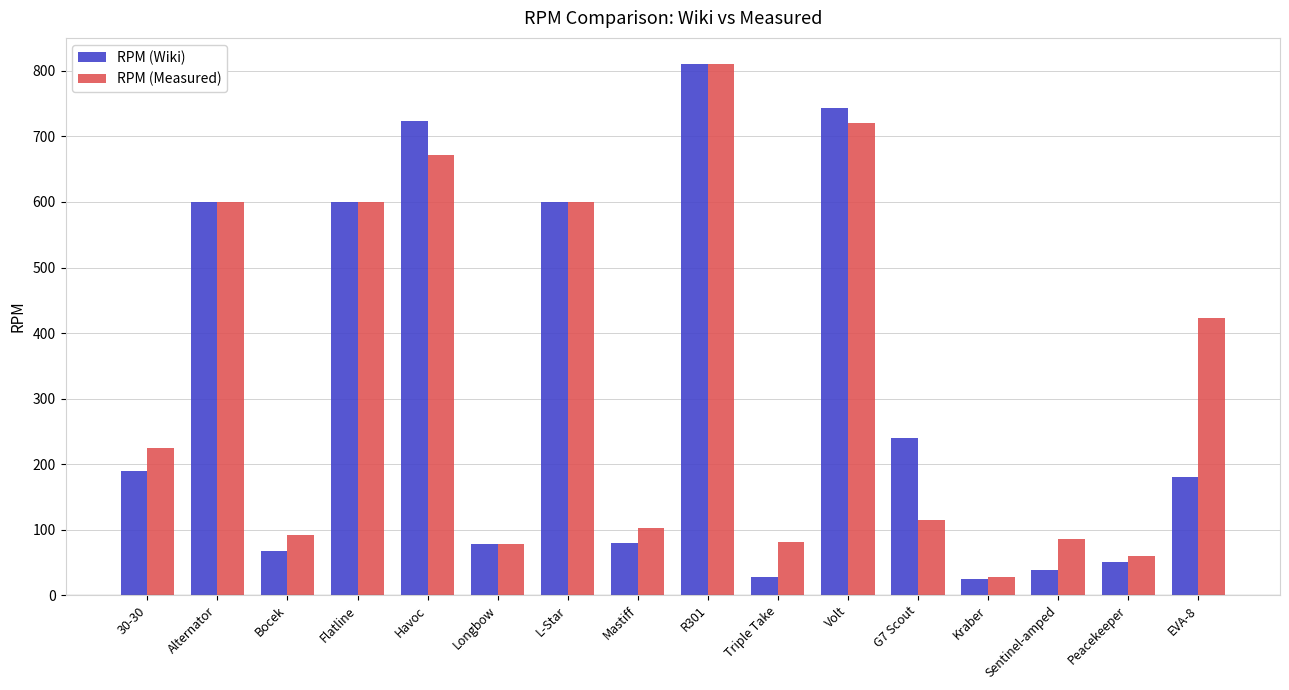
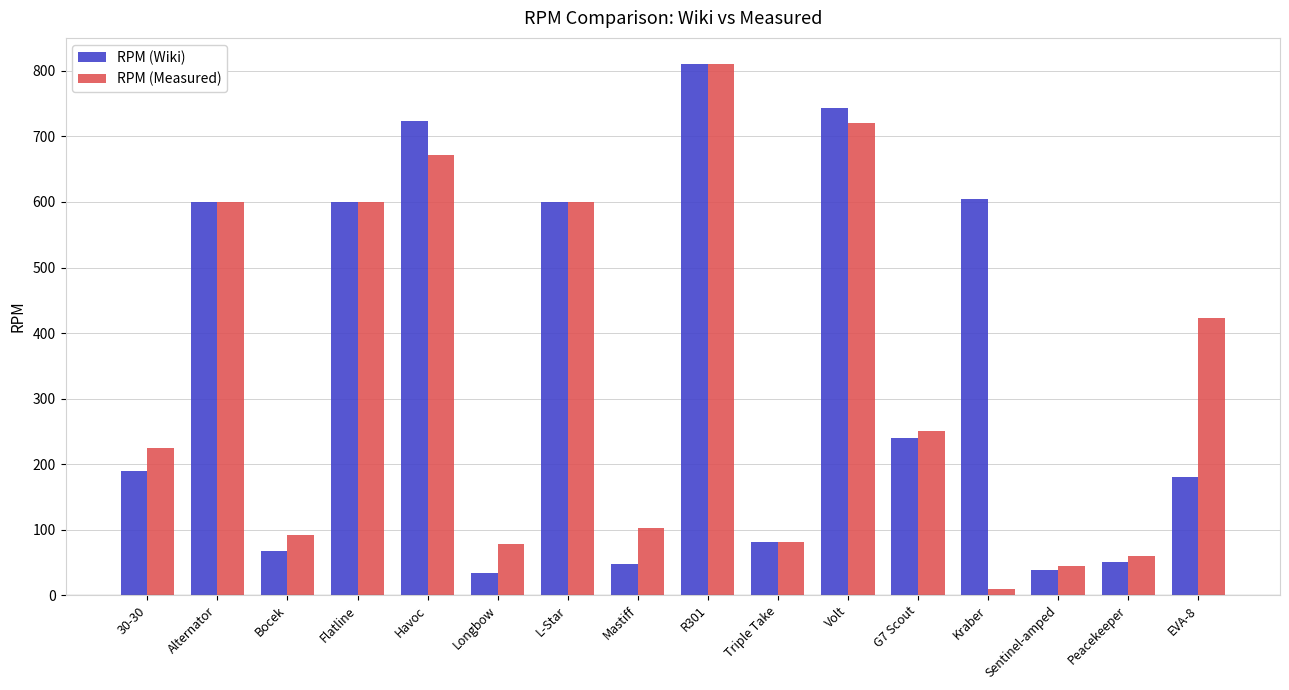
  {
    "RPM (Wiki)": {
      "30-30": 190,
      "Alternator": 600,
      "Bocek": 70,
      "Flatline": 600,
      "Havoc": 720,
-     "Longbow": 80,
+     "Longbow": 30,
      "L-Star": 600,
-     "Mastiff": 80,
+     "Mastiff": 50,
      "R301": 810,
-     "Triple Take": 30,
+     "Triple Take": 80,
      "Volt": 740,
      "G7 Scout": 240,
-     "Kraber": 30,
+     "Kraber": 610,
      "Sentinel-amped": 40,
      "Peacekeeper": 50,
      "EVA-8": 180
    },
    "RPM (Measured)": {
      "30-30": 230,
      "Alternator": 600,
      "Bocek": 90,
      "Flatline": 600,
      "Havoc": 670,
      "Longbow": 80,
      "L-Star": 600,
      "Mastiff": 100,
      "R301": 810,
      "Triple Take": 80,
      "Volt": 720,
-     "G7 Scout": 120,
-     "Kraber": 30,
-     "Sentinel-amped": 90,
+     "G7 Scout": 250,
+     "Kraber": 10,
+     "Sentinel-amped": 50,
      "Peacekeeper": 60,
      "EVA-8": 420
    }
  }
